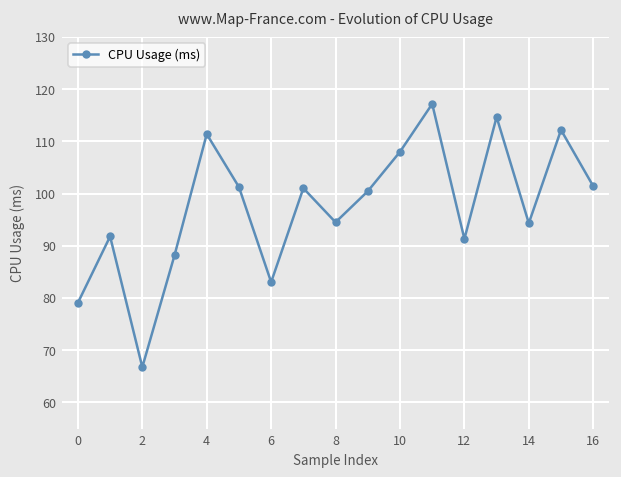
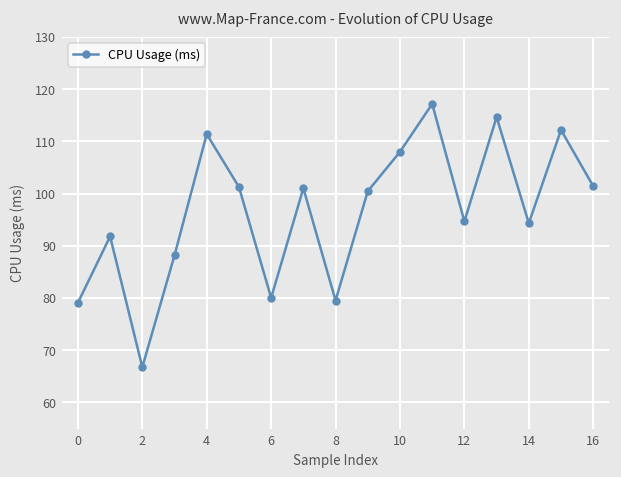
  {
    "0": 79,
    "2": 67,
    "4": 111,
-   "6": 83,
-   "8": 95,
+   "6": 80,
+   "8": 80,
    "10": 108,
-   "12": 91,
+   "12": 95,
    "14": 94,
    "16": 101
  }
